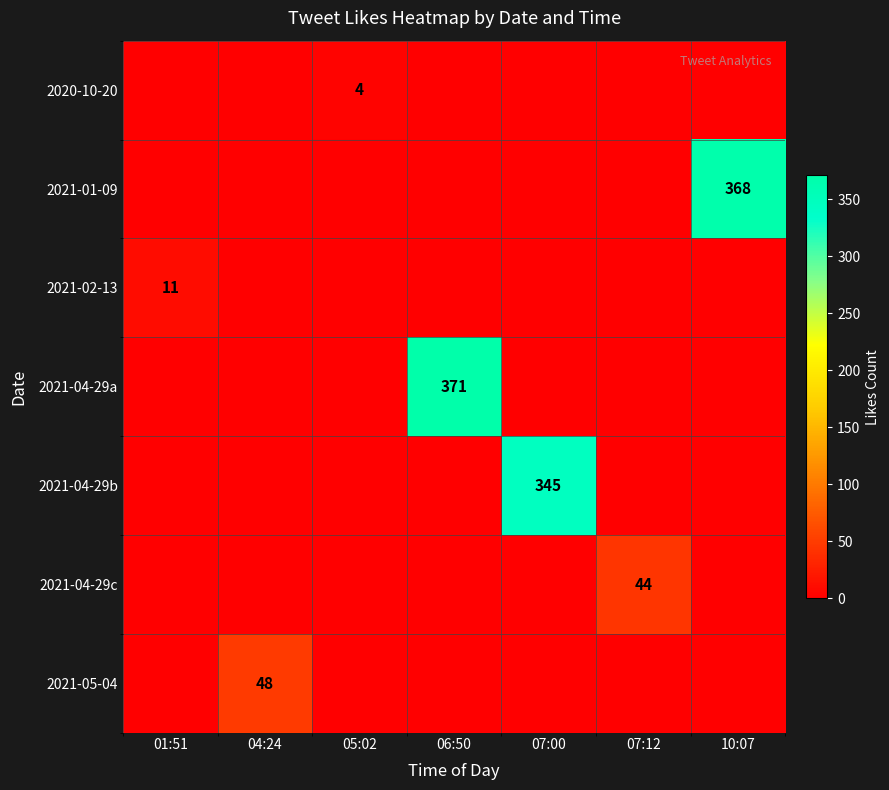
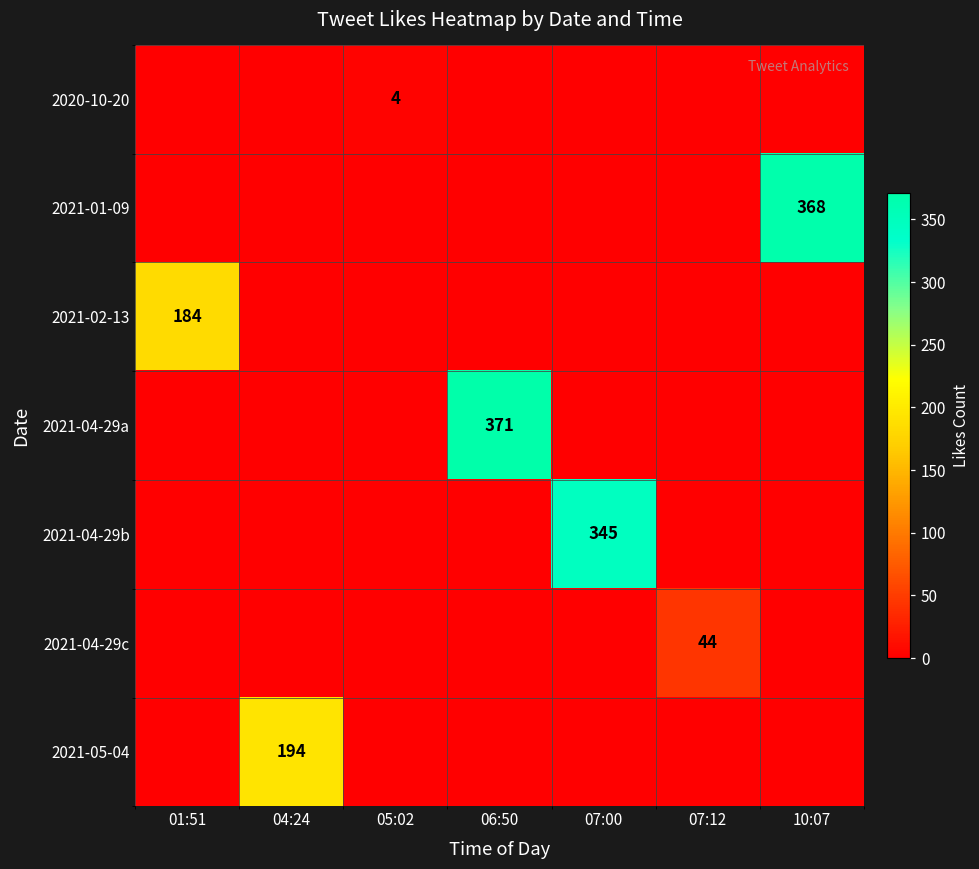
  {
    "2020-10-20": {
      "05:02": 4
    },
    "2021-01-09": {
      "10:07": 368
    },
    "2021-02-13": {
-     "01:51": 11
+     "01:51": 184
    },
    "2021-04-29a": {
      "06:50": 371
    },
    "2021-04-29b": {
      "07:00": 345
    },
    "2021-04-29c": {
      "07:12": 44
    },
    "2021-05-04": {
-     "04:24": 48
+     "04:24": 194
    }
  }
